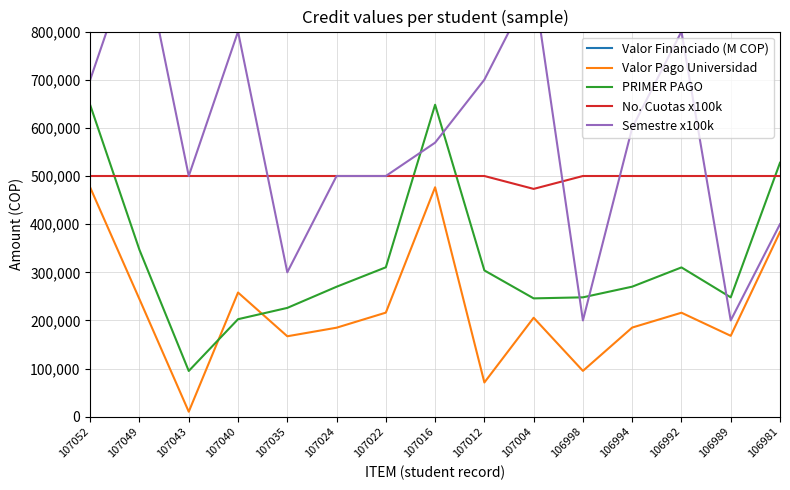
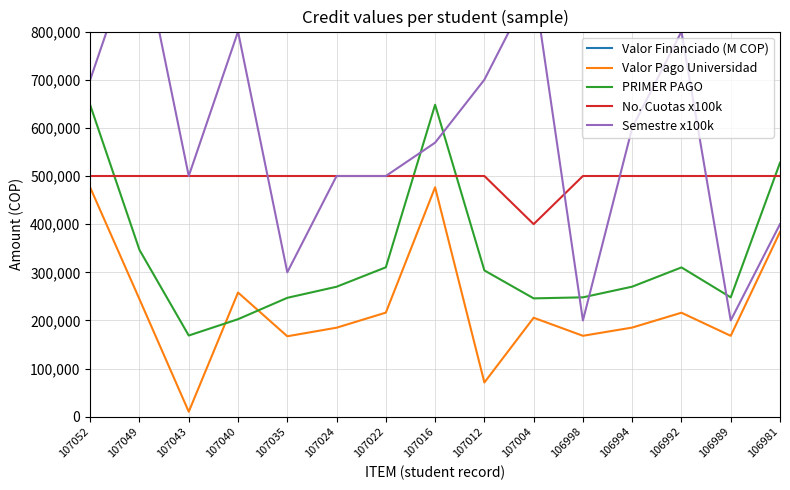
  {
    "Valor Pago Universidad": {
      "107052": "480,000",
      "107049": "240,000",
      "107043": "10,000",
      "107040": "260,000",
      "107035": "170,000",
      "107024": "180,000",
      "107022": "220,000",
      "107016": "480,000",
      "107012": "70,000",
      "107004": "210,000",
-     "106998": "100,000",
+     "106998": "170,000",
      "106994": "190,000",
      "106992": "220,000",
      "106989": "170,000",
      "106981": "380,000"
    },
    "PRIMER PAGO": {
      "107052": "650,000",
      "107049": "350,000",
-     "107043": "100,000",
+     "107043": "170,000",
      "107040": "200,000",
-     "107035": "230,000",
+     "107035": "250,000",
      "107024": "270,000",
      "107022": "310,000",
      "107016": "650,000",
      "107012": "300,000",
      "107004": "250,000",
      "106998": "250,000",
      "106994": "270,000",
      "106992": "310,000",
      "106989": "250,000",
      "106981": "530,000"
    },
    "No. Cuotas x100k": {
      "107052": "500,000",
      "107049": "500,000",
      "107040": "500,000",
      "107035": "500,000",
      "107016": "500,000",
      "107012": "500,000",
-     "107004": "470,000",
+     "107004": "400,000",
      "106998": "500,000",
      "106994": "500,000",
      "106992": "500,000",
      "106989": "500,000",
      "106981": "500,000"
    },
    "Semestre x100k": {
      "107052": "700,000",
      "107040": "800,000",
      "107035": "300,000",
      "107016": "570,000",
      "107012": "700,000",
      "106998": "200,000",
      "106992": "800,000",
      "106989": "200,000",
      "106981": "400,000"
    }
  }
